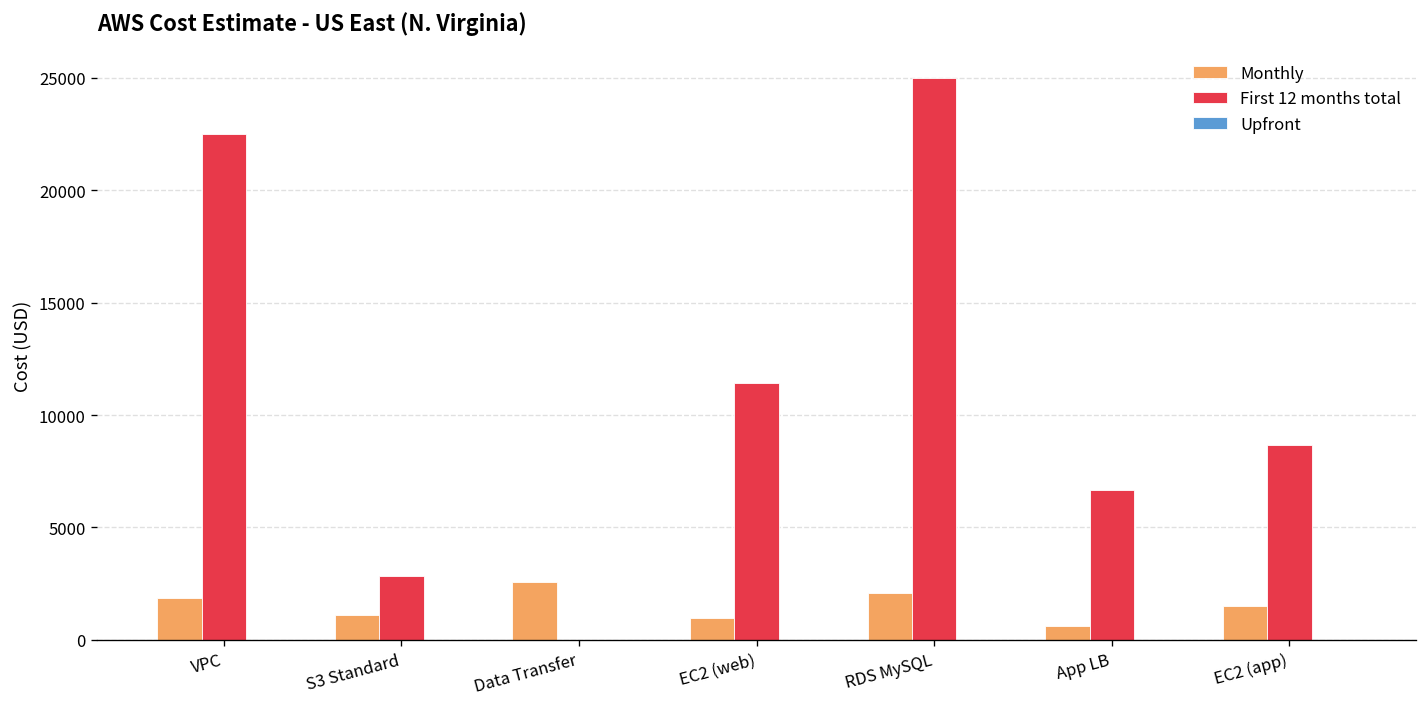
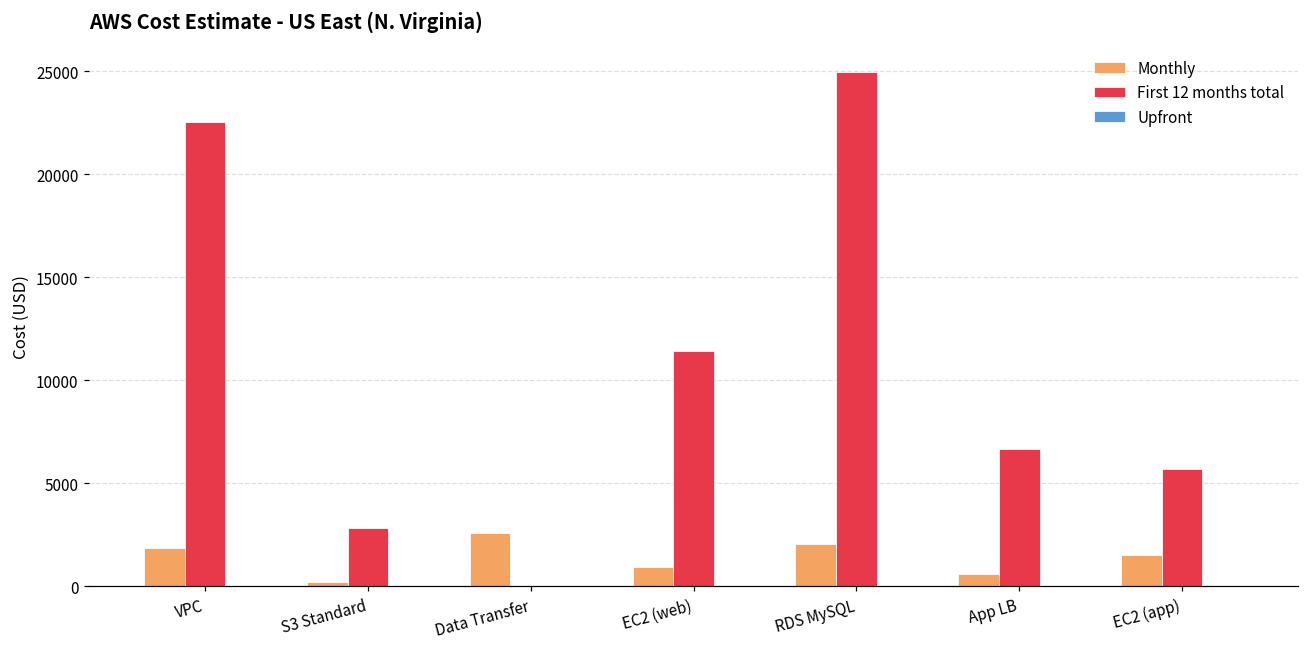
  {
    "Monthly": {
      "VPC": 1900,
-     "S3 Standard": 1100,
+     "S3 Standard": 200,
      "Data Transfer": 2600,
      "EC2 (web)": 1000,
      "RDS MySQL": 2100,
      "App LB": 600,
      "EC2 (app)": 1500
    },
    "First 12 months total": {
      "VPC": 22500,
      "S3 Standard": 2900,
      "Data Transfer": 0,
      "EC2 (web)": 11400,
      "RDS MySQL": 25000,
      "App LB": 6700,
-     "EC2 (app)": 8700
+     "EC2 (app)": 5700
    },
    "Upfront": {
      "VPC": 0,
      "S3 Standard": 0,
      "Data Transfer": 0,
      "EC2 (web)": 0,
      "RDS MySQL": 0,
      "App LB": 0,
      "EC2 (app)": 0
    }
  }
